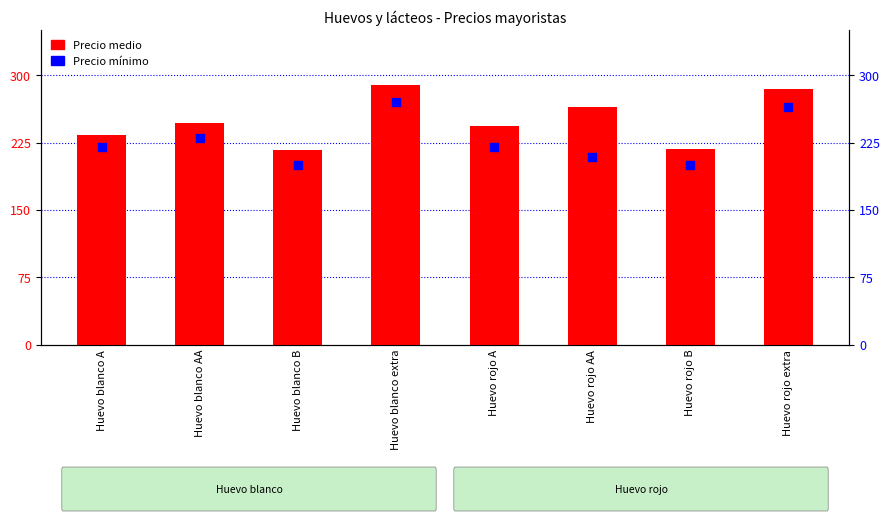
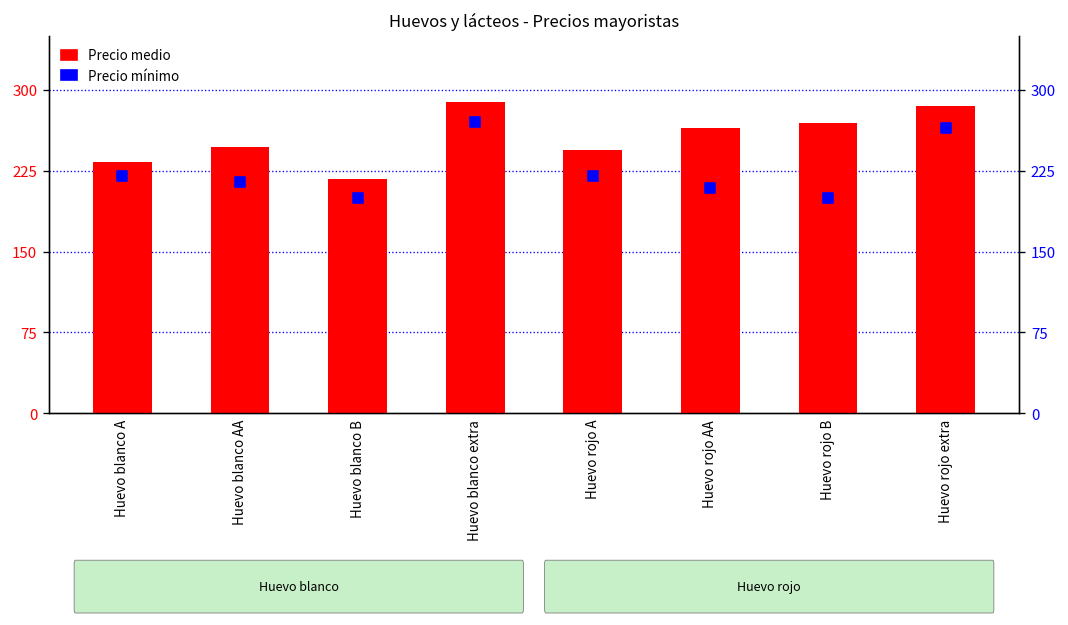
  {
    "Precio medio": {
      "Huevo blanco A": 230,
      "Huevo blanco AA": 250,
      "Huevo blanco B": 220,
      "Huevo blanco extra": 290,
      "Huevo rojo A": 240,
      "Huevo rojo AA": 270,
-     "Huevo rojo B": 220,
+     "Huevo rojo B": 270,
      "Huevo rojo extra": 290
    },
    "Precio mínimo": {
-     "Huevo blanco AA": 230
+     "Huevo blanco AA": 220
    }
  }
